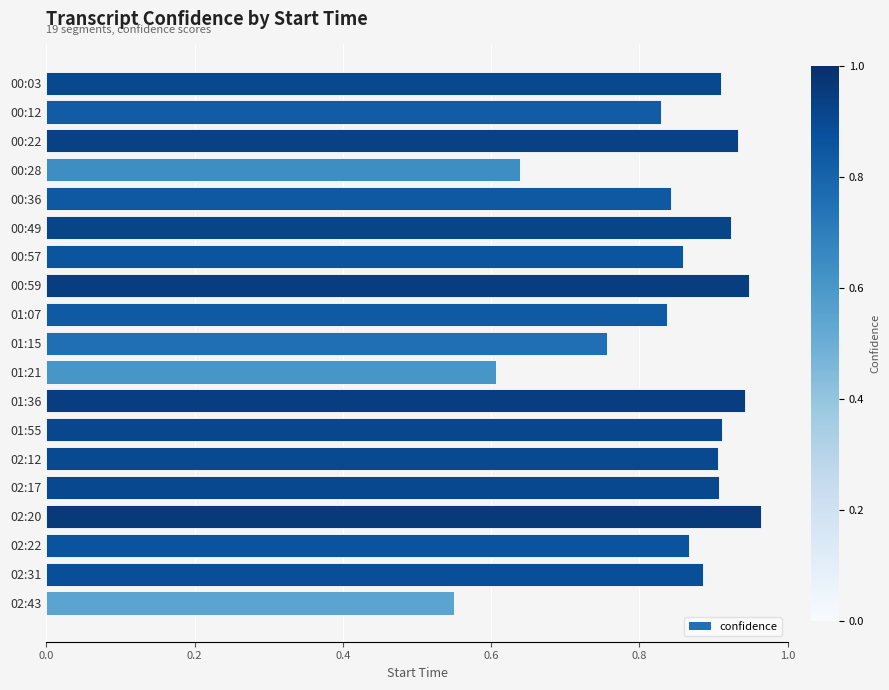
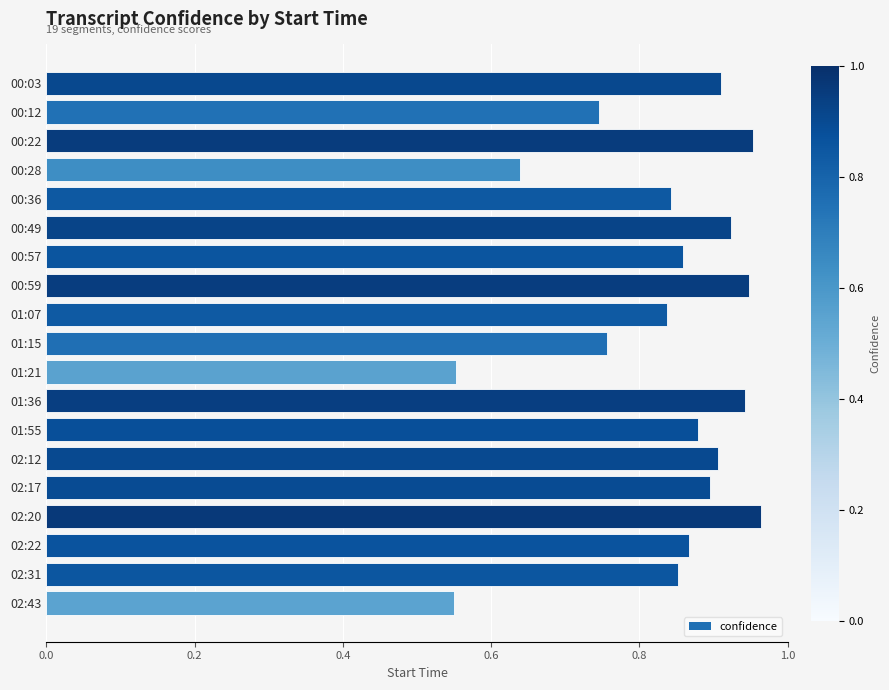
  {
    "00:03": 0.91,
-   "00:12": 0.83,
-   "00:22": 0.93,
+   "00:12": 0.75,
+   "00:22": 0.95,
    "00:28": 0.64,
    "00:36": 0.84,
    "00:49": 0.92,
    "00:57": 0.86,
    "00:59": 0.95,
    "01:07": 0.84,
    "01:15": 0.76,
-   "01:21": 0.61,
+   "01:21": 0.55,
    "01:36": 0.94,
-   "01:55": 0.91,
+   "01:55": 0.88,
    "02:12": 0.91,
-   "02:17": 0.91,
+   "02:17": 0.90,
    "02:20": 0.96,
    "02:22": 0.87,
-   "02:31": 0.89,
+   "02:31": 0.85,
    "02:43": 0.55
  }
